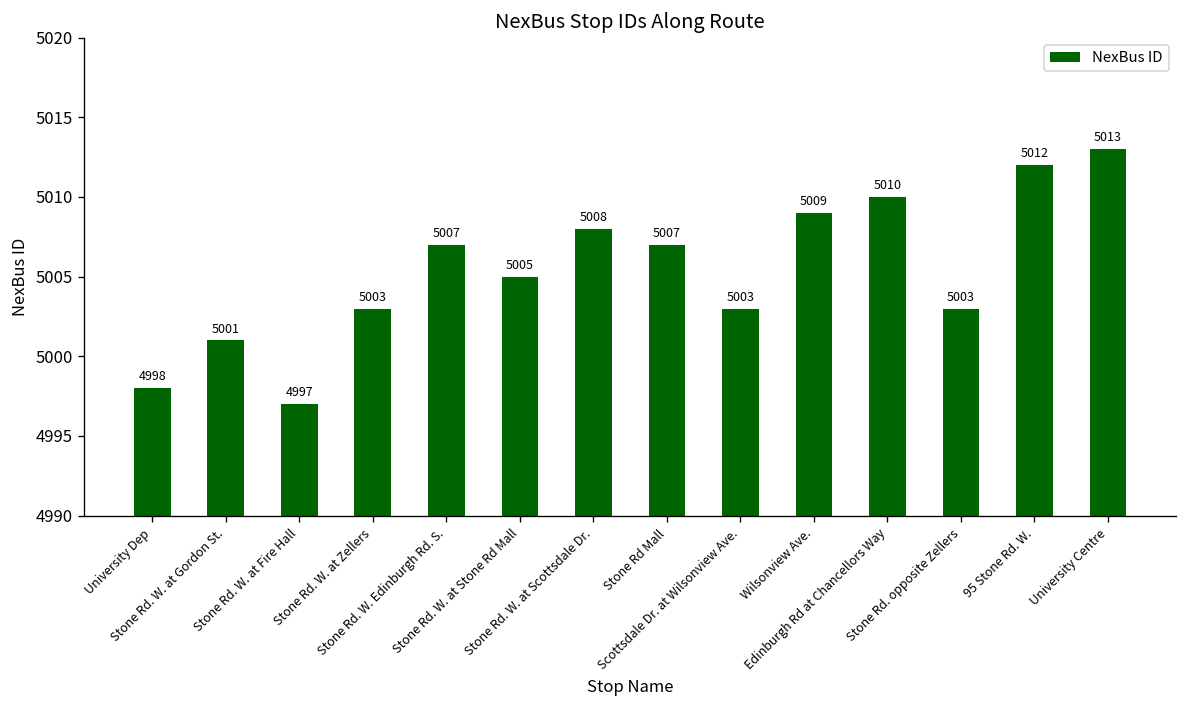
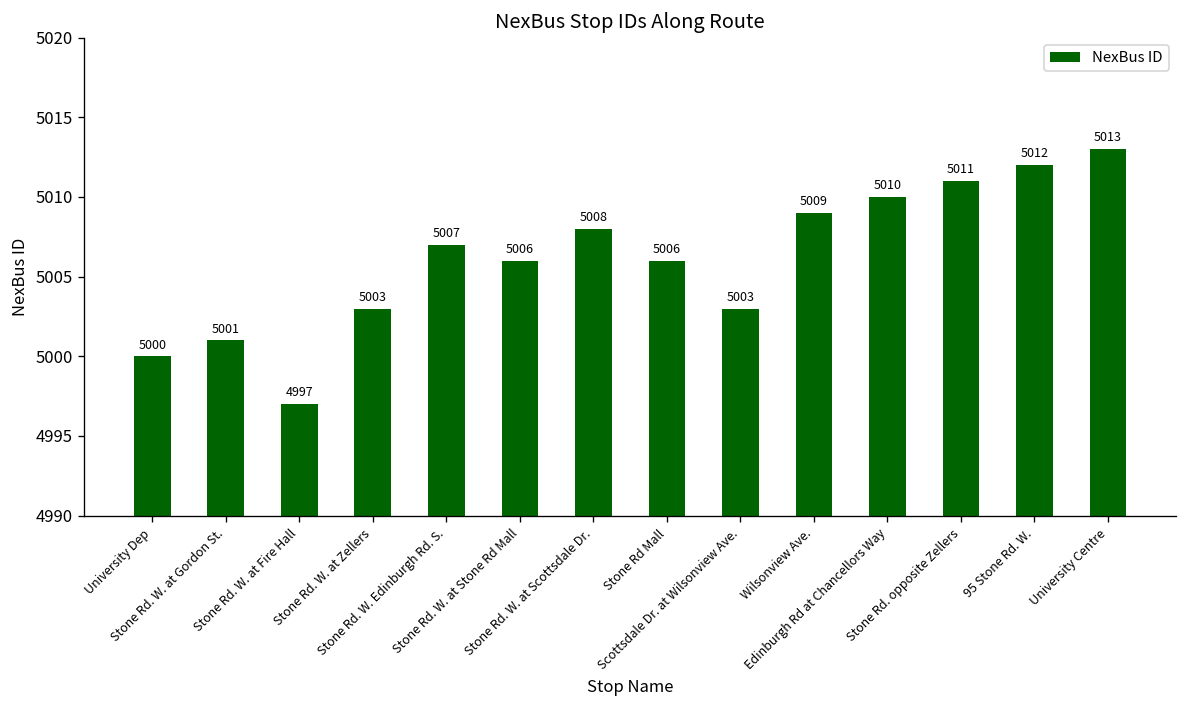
  {
-   "University Dep": 4998,
+   "University Dep": 5000,
    "Stone Rd. W. at Gordon St.": 5001,
    "Stone Rd. W. at Fire Hall": 4997,
    "Stone Rd. W. at Zellers": 5003,
    "Stone Rd. W. Edinburgh Rd. S.": 5007,
-   "Stone Rd. W. at Stone Rd Mall": 5005,
+   "Stone Rd. W. at Stone Rd Mall": 5006,
    "Stone Rd. W. at Scottsdale Dr.": 5008,
-   "Stone Rd Mall": 5007,
+   "Stone Rd Mall": 5006,
    "Scottsdale Dr. at Wilsonview Ave.": 5003,
    "Wilsonview Ave.": 5009,
    "Edinburgh Rd at Chancellors Way": 5010,
-   "Stone Rd. opposite Zellers": 5003,
+   "Stone Rd. opposite Zellers": 5011,
    "95 Stone Rd. W.": 5012,
    "University Centre": 5013
  }
